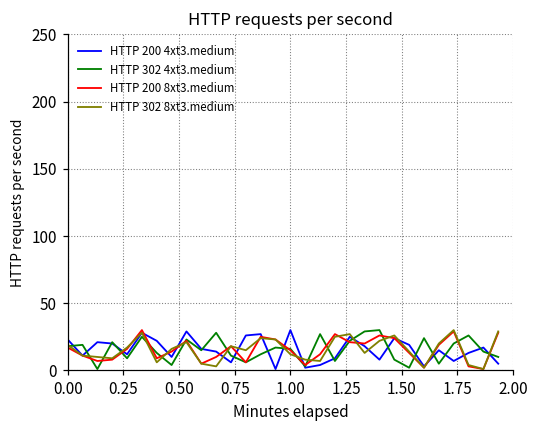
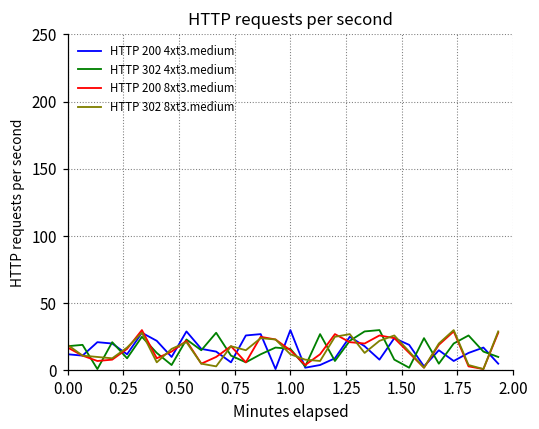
  {
    "HTTP 200 4xt3.medium": {
-     "0.00": 23,
+     "0.00": 12,
      "1.00": 30
    },
    "HTTP 302 8xt3.medium": {
      "1.00": 12
    }
  }
